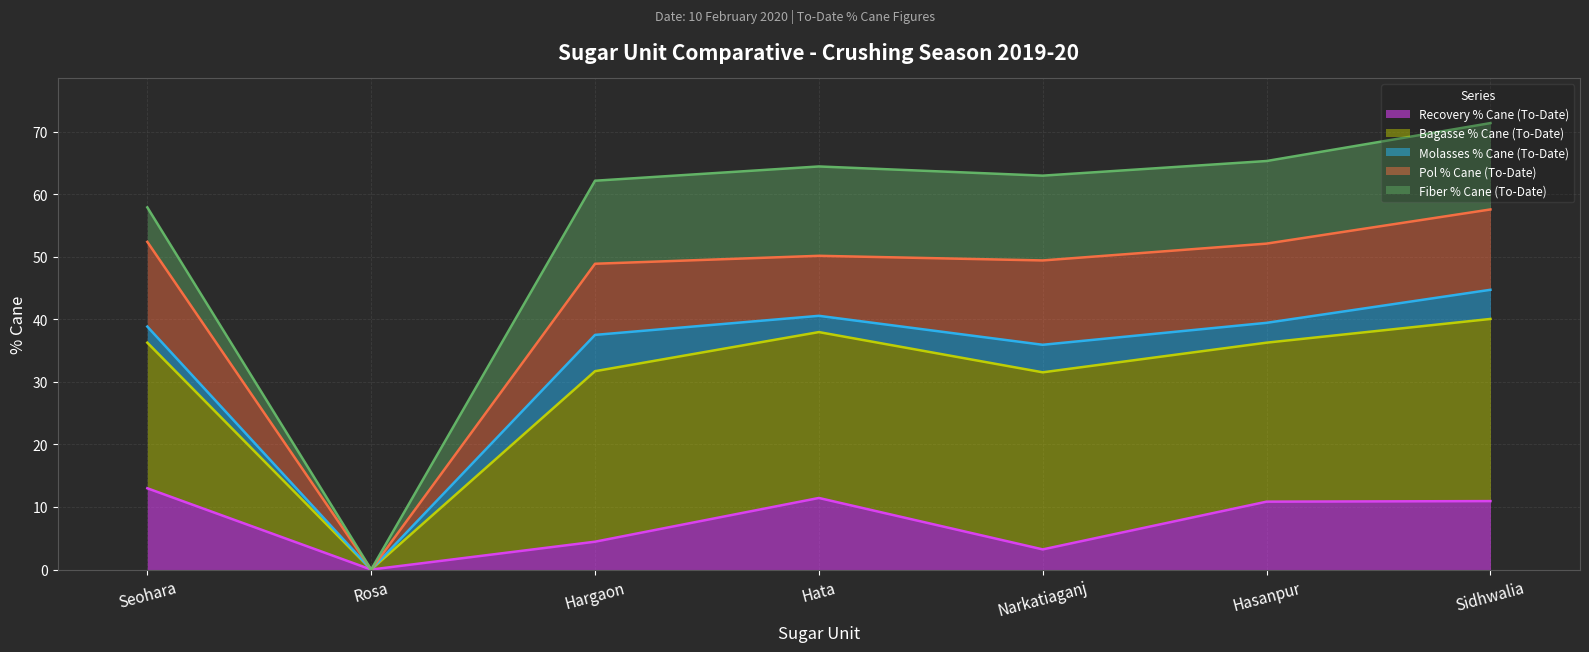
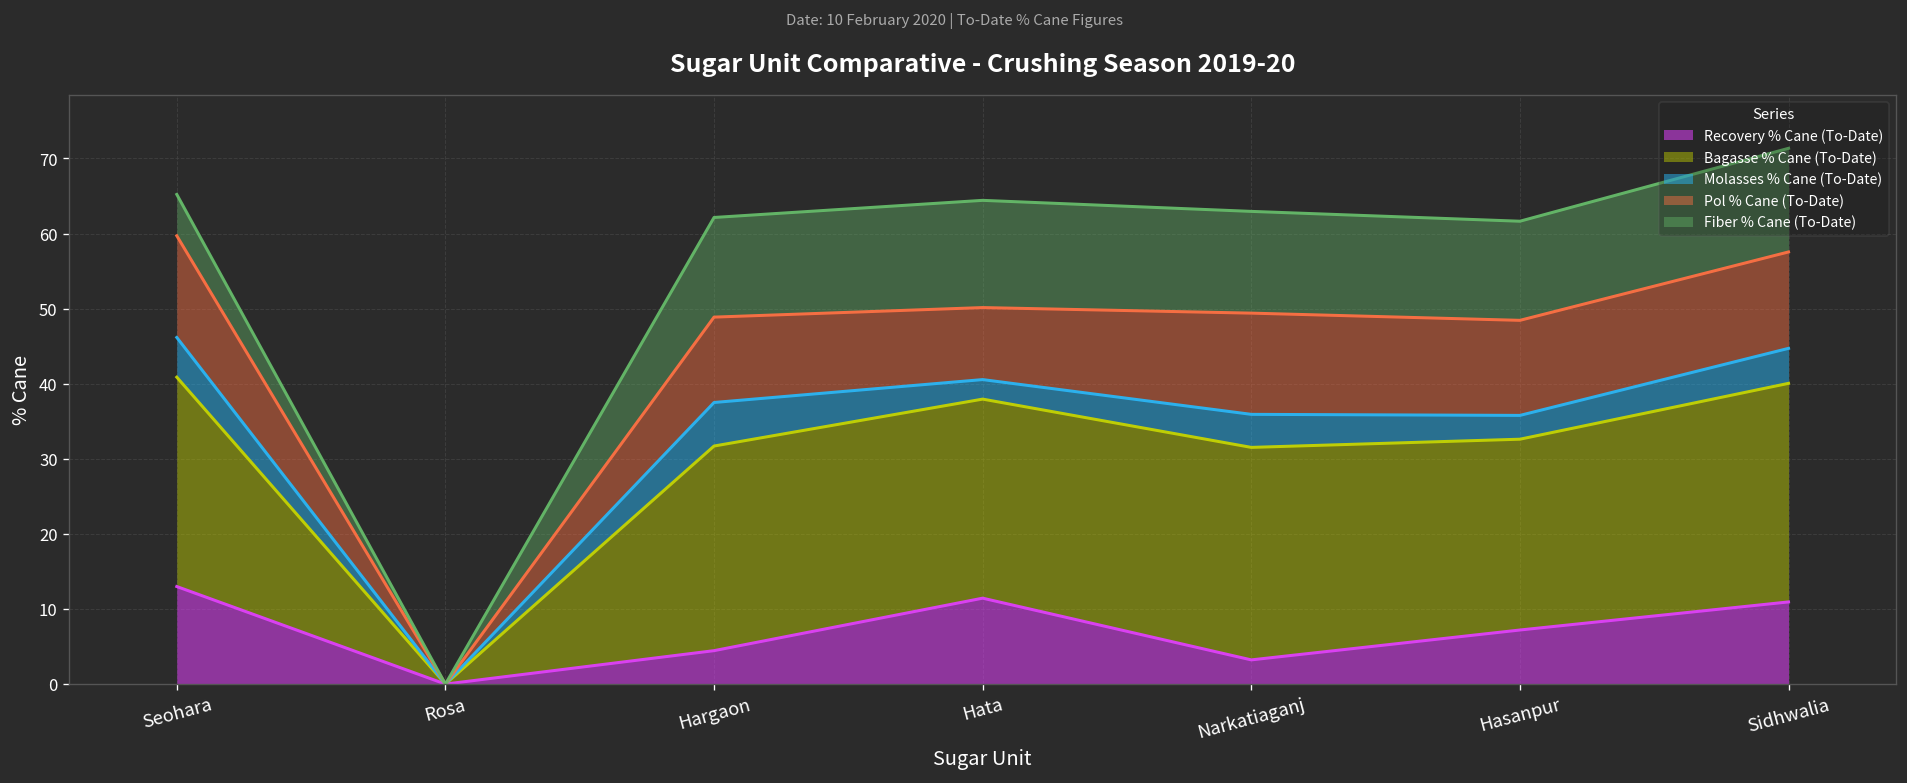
  {
    "Recovery % Cane (To-Date)": {
      "Seohara": 13,
      "Hargaon": 4,
      "Hata": 11,
      "Narkatiaganj": 3,
-     "Hasanpur": 11,
+     "Hasanpur": 7,
      "Sidhwalia": 11
    },
    "Bagasse % Cane (To-Date)": {
-     "Seohara": 23,
+     "Seohara": 28,
      "Hargaon": 27,
      "Hata": 27,
      "Narkatiaganj": 28,
      "Hasanpur": 25,
      "Sidhwalia": 29
    },
    "Molasses % Cane (To-Date)": {
-     "Seohara": 3,
+     "Seohara": 5,
      "Hargaon": 6,
      "Hata": 3,
      "Narkatiaganj": 4,
      "Hasanpur": 3,
      "Sidhwalia": 5
    },
    "Pol % Cane (To-Date)": {
      "Seohara": 14,
      "Hargaon": 11,
      "Hata": 10,
      "Narkatiaganj": 13,
      "Hasanpur": 13,
      "Sidhwalia": 13
    },
    "Fiber % Cane (To-Date)": {
      "Seohara": 6,
      "Hargaon": 13,
      "Hata": 14,
      "Narkatiaganj": 14,
      "Hasanpur": 13
    }
  }
